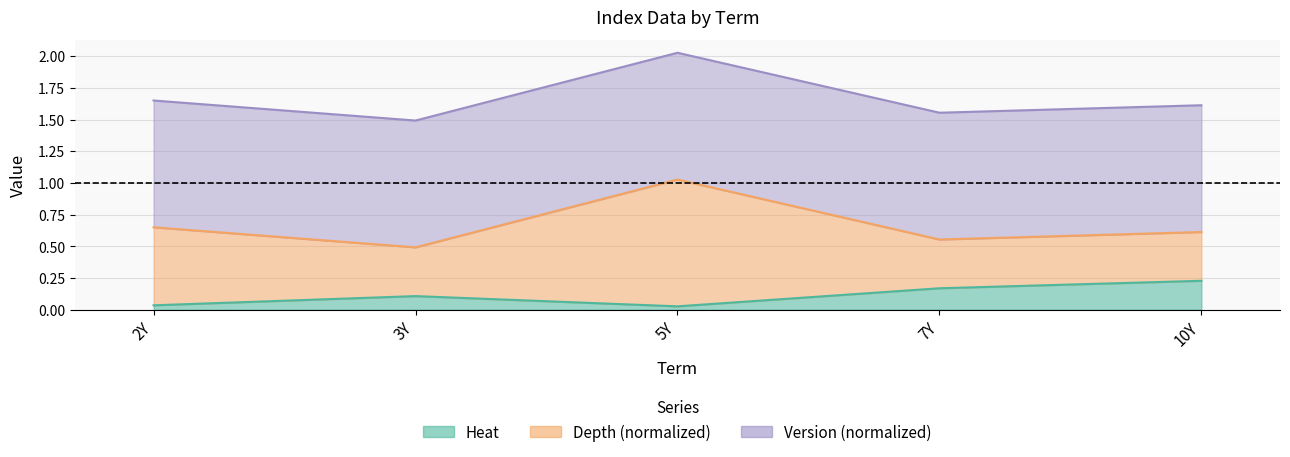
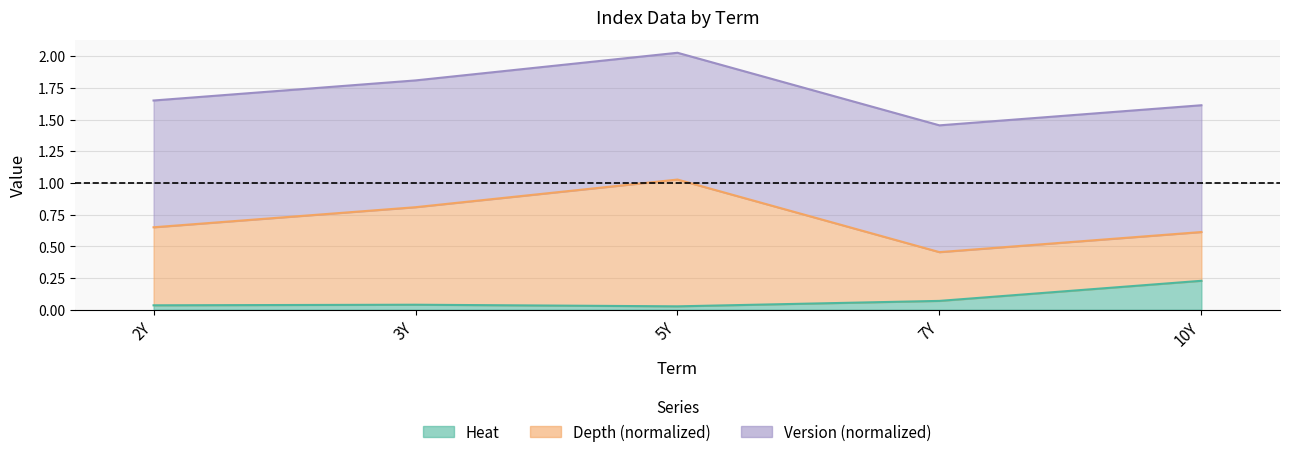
  {
    "Heat": {
      "2Y": 0.03,
-     "3Y": 0.11,
+     "3Y": 0.04,
      "5Y": 0.03,
-     "7Y": 0.17,
+     "7Y": 0.07,
      "10Y": 0.23
    },
    "Depth (normalized)": {
      "2Y": 0.62,
-     "3Y": 0.38,
+     "3Y": 0.77,
      "5Y": 1.00,
      "7Y": 0.38,
      "10Y": 0.38
    },
    "Version (normalized)": {
      "2Y": 1.00,
      "3Y": 1.00,
      "5Y": 1.00,
      "7Y": 1.00,
      "10Y": 1.00
    }
  }
